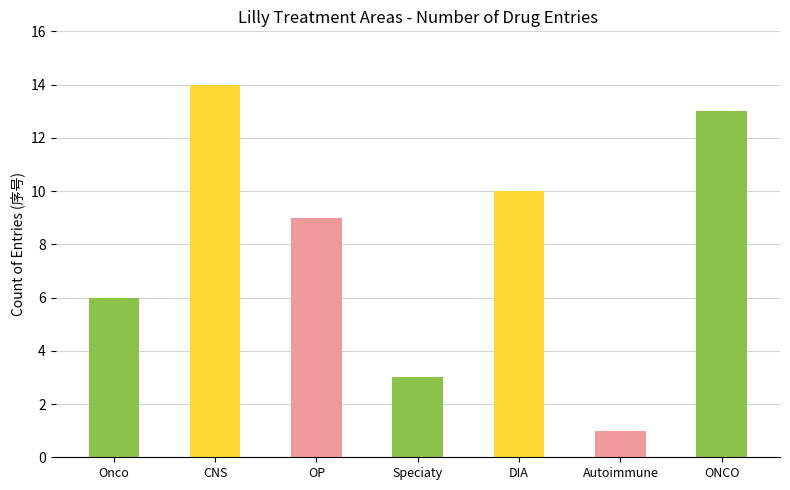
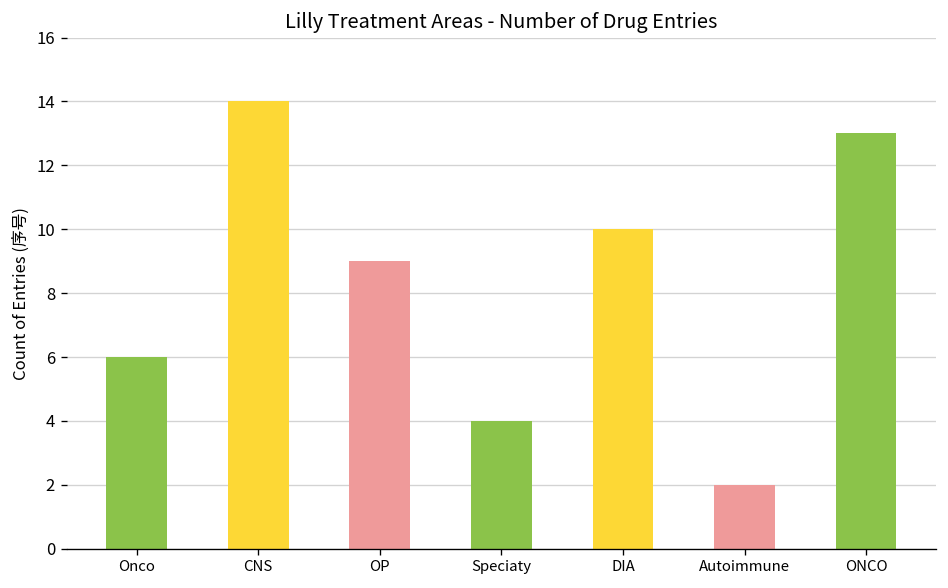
  {
    "Onco": 6,
    "CNS": 14,
    "OP": 9,
-   "Speciaty": 3,
+   "Speciaty": 4,
    "DIA": 10,
-   "Autoimmune": 1,
+   "Autoimmune": 2,
    "ONCO": 13
  }
